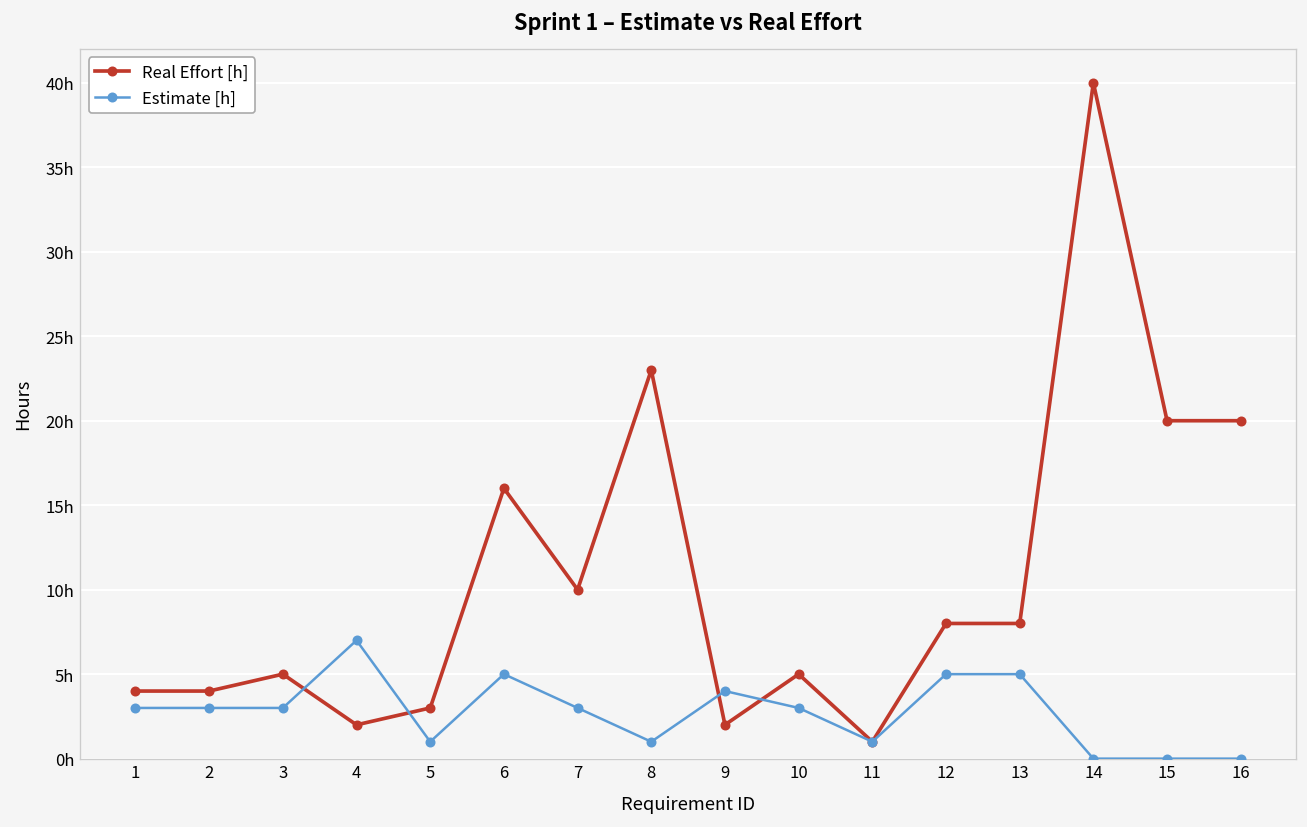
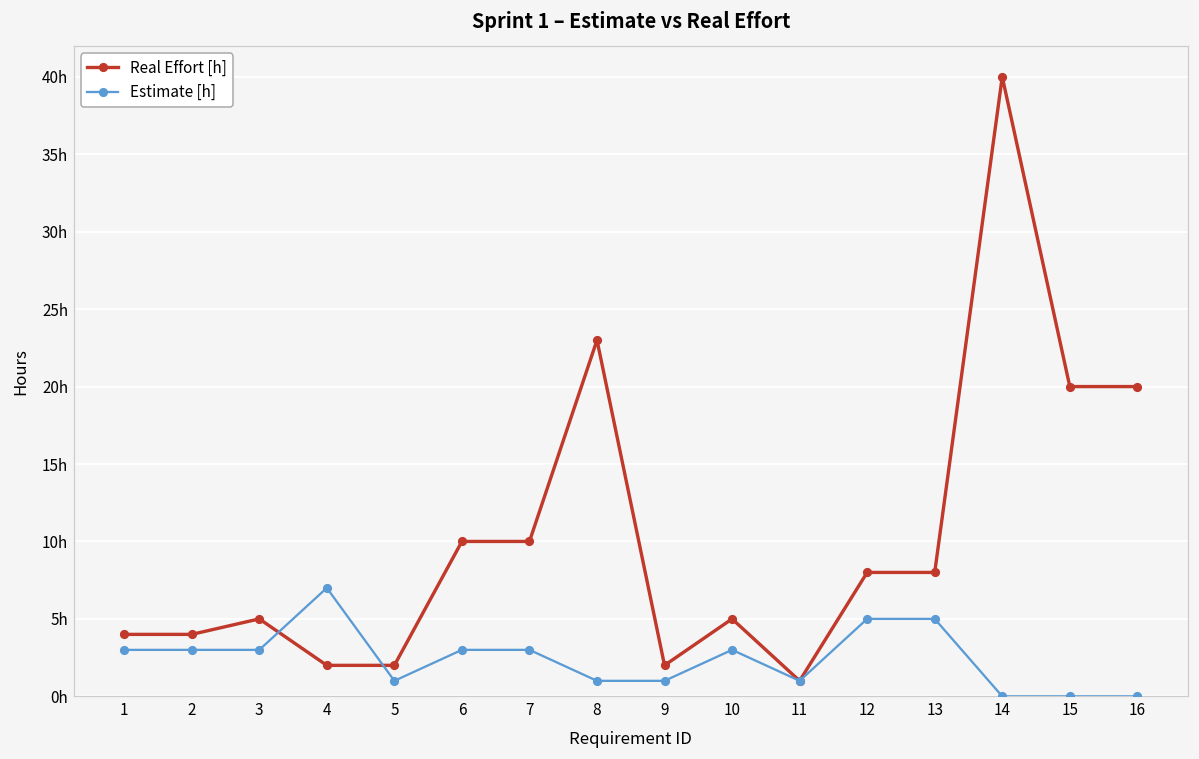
  {
    "Real Effort [h]": {
      "1": "4h",
      "2": "4h",
      "3": "5h",
      "4": "2h",
-     "5": "3h",
-     "6": "16h",
+     "5": "2h",
+     "6": "10h",
      "7": "10h",
      "8": "23h",
      "9": "2h",
      "10": "5h",
      "12": "8h",
      "13": "8h",
      "14": "40h",
      "15": "20h",
      "16": "20h"
    },
    "Estimate [h]": {
      "1": "3h",
      "2": "3h",
      "3": "3h",
      "4": "7h",
      "5": "1h",
-     "6": "5h",
+     "6": "3h",
      "7": "3h",
      "8": "1h",
-     "9": "4h",
+     "9": "1h",
      "10": "3h",
      "12": "5h",
      "13": "5h",
      "14": "0h",
      "15": "0h",
      "16": "0h"
    }
  }
